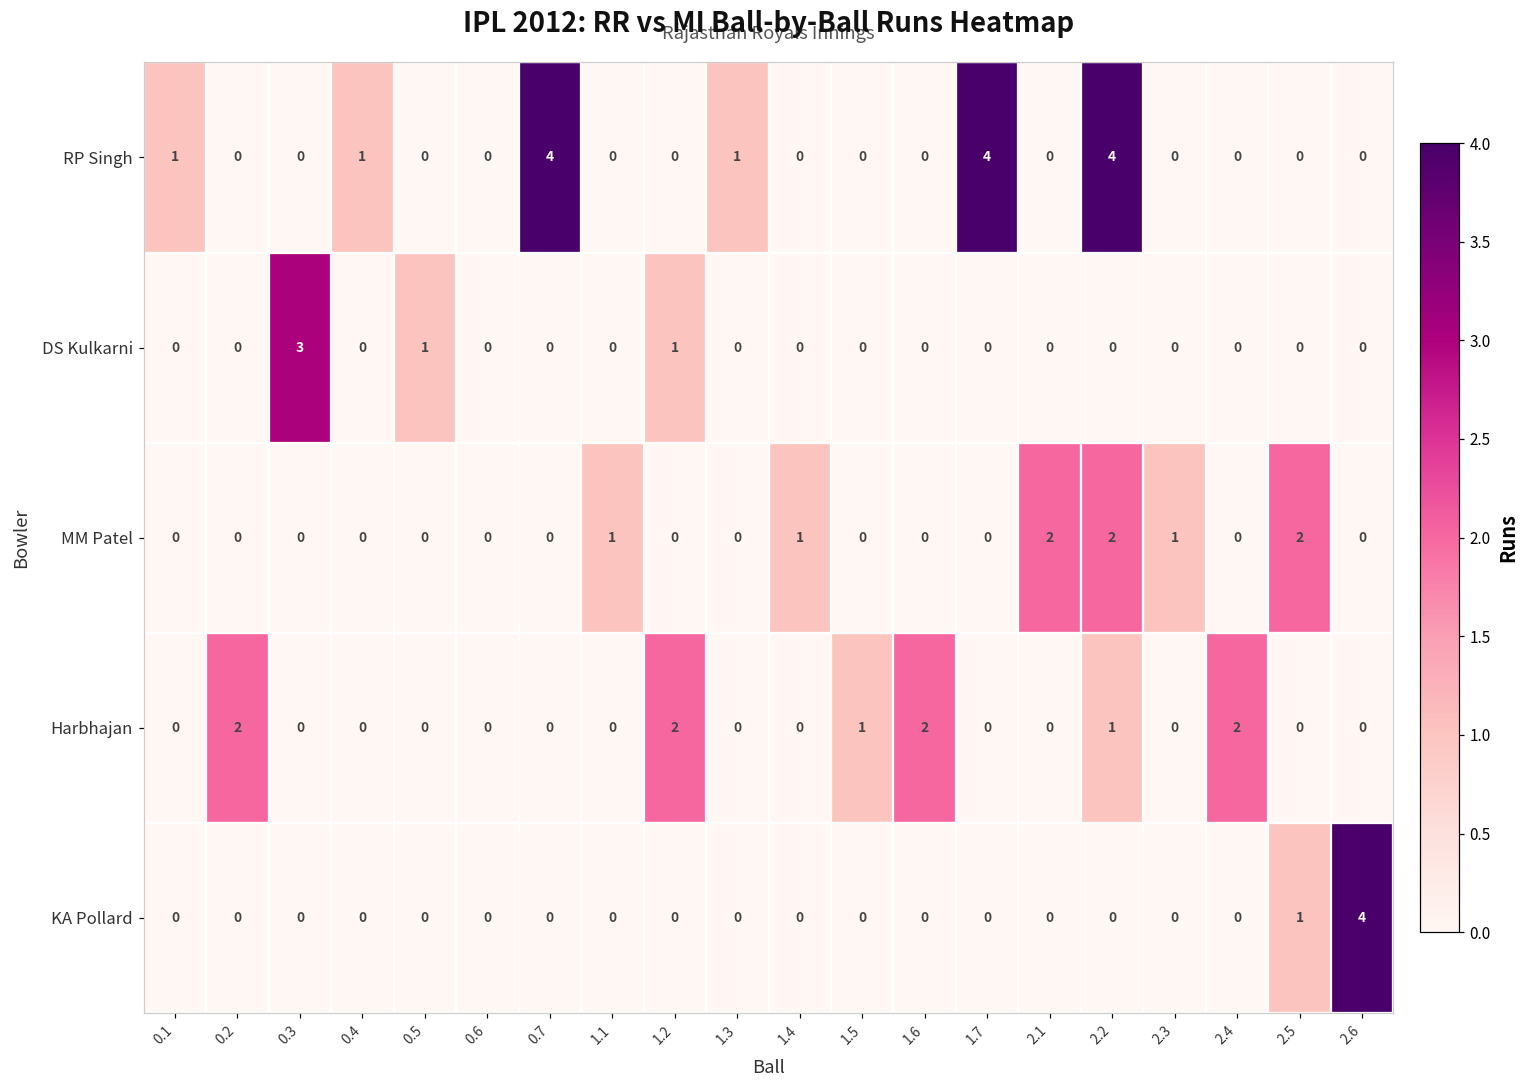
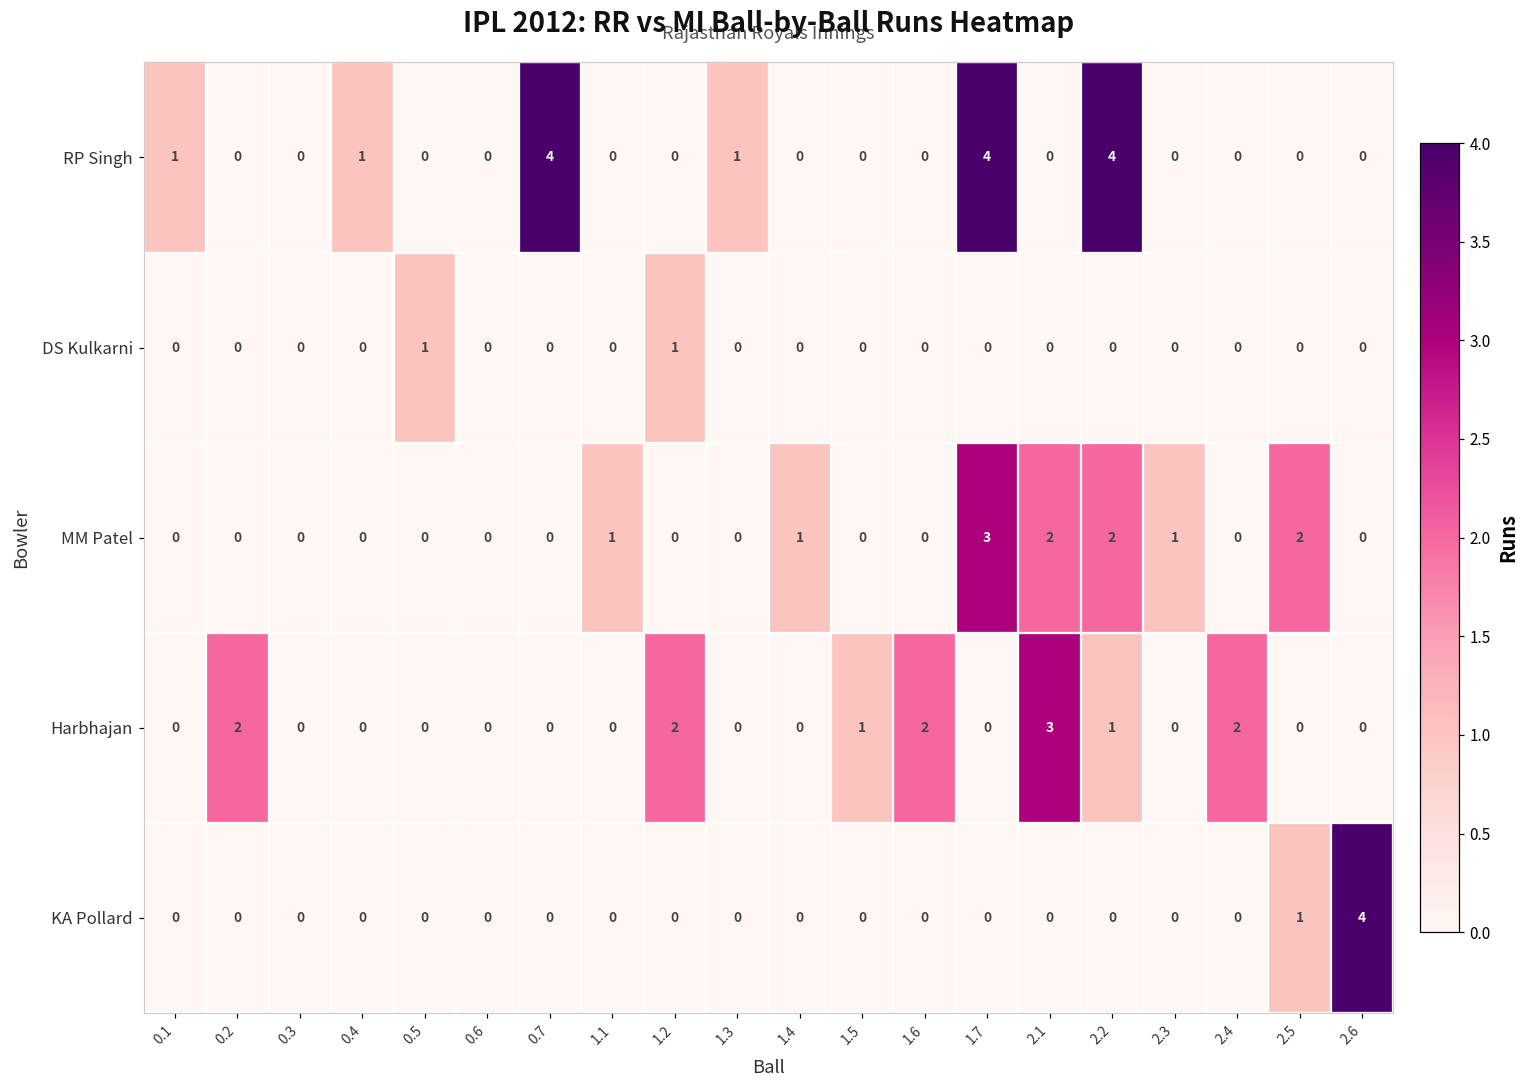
  {
    "RP Singh": {
      "0.1": 1,
      "0.2": 0,
      "0.3": 0,
      "0.4": 1,
      "0.5": 0,
      "0.6": 0,
      "0.7": 4,
      "1.1": 0,
      "1.2": 0,
      "1.3": 1,
      "1.4": 0,
      "1.5": 0,
      "1.6": 0,
      "1.7": 4,
      "2.1": 0,
      "2.2": 4,
      "2.3": 0,
      "2.4": 0,
      "2.5": 0,
      "2.6": 0
    },
    "DS Kulkarni": {
      "0.1": 0,
      "0.2": 0,
-     "0.3": 3,
+     "0.3": 0,
      "0.4": 0,
      "0.5": 1,
      "0.6": 0,
      "0.7": 0,
      "1.1": 0,
      "1.2": 1,
      "1.3": 0,
      "1.4": 0,
      "1.5": 0,
      "1.6": 0,
      "1.7": 0,
      "2.1": 0,
      "2.2": 0,
      "2.3": 0,
      "2.4": 0,
      "2.5": 0,
      "2.6": 0
    },
    "MM Patel": {
      "0.1": 0,
      "0.2": 0,
      "0.3": 0,
      "0.4": 0,
      "0.5": 0,
      "0.6": 0,
      "0.7": 0,
      "1.1": 1,
      "1.2": 0,
      "1.3": 0,
      "1.4": 1,
      "1.5": 0,
      "1.6": 0,
-     "1.7": 0,
+     "1.7": 3,
      "2.1": 2,
      "2.2": 2,
      "2.3": 1,
      "2.4": 0,
      "2.5": 2,
      "2.6": 0
    },
    "Harbhajan": {
      "0.1": 0,
      "0.2": 2,
      "0.3": 0,
      "0.4": 0,
      "0.5": 0,
      "0.6": 0,
      "0.7": 0,
      "1.1": 0,
      "1.2": 2,
      "1.3": 0,
      "1.4": 0,
      "1.5": 1,
      "1.6": 2,
      "1.7": 0,
-     "2.1": 0,
+     "2.1": 3,
      "2.2": 1,
      "2.3": 0,
      "2.4": 2,
      "2.5": 0,
      "2.6": 0
    },
    "KA Pollard": {
      "0.1": 0,
      "0.2": 0,
      "0.3": 0,
      "0.4": 0,
      "0.5": 0,
      "0.6": 0,
      "0.7": 0,
      "1.1": 0,
      "1.2": 0,
      "1.3": 0,
      "1.4": 0,
      "1.5": 0,
      "1.6": 0,
      "1.7": 0,
      "2.1": 0,
      "2.2": 0,
      "2.3": 0,
      "2.4": 0,
      "2.5": 1,
      "2.6": 4
    }
  }
